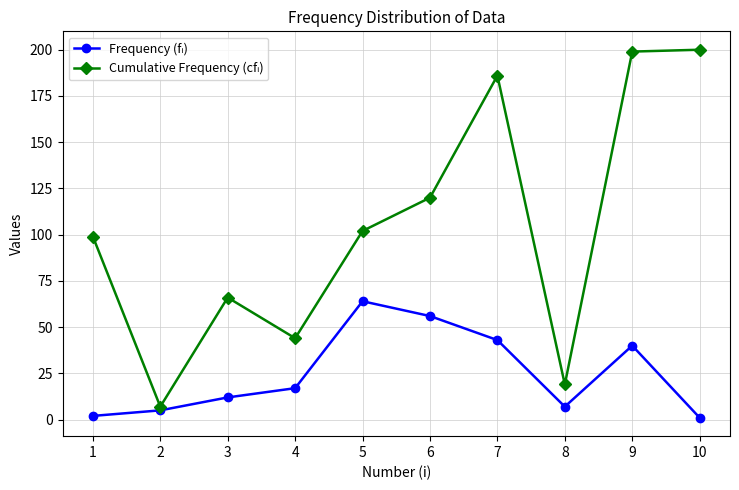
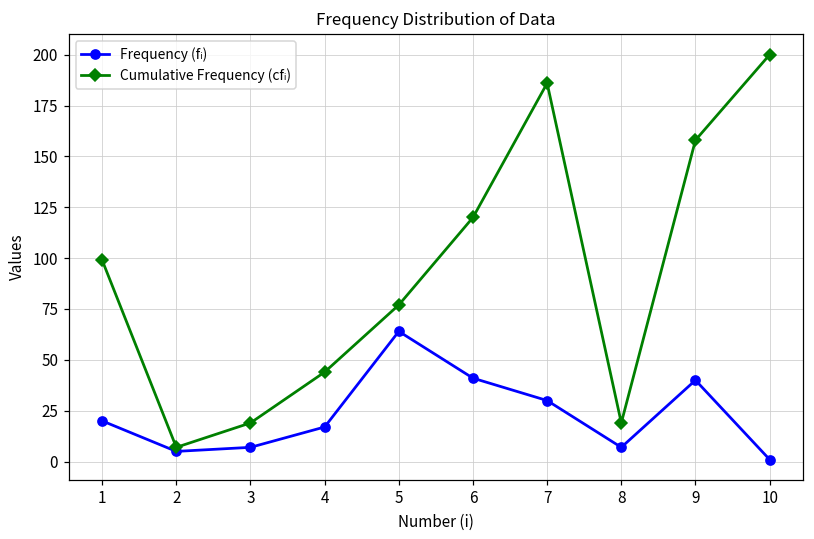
  {
    "Frequency (fᵢ)": {
-     "1": 2,
+     "1": 20,
      "2": 5,
-     "3": 12,
+     "3": 7,
      "4": 17,
      "5": 64,
-     "6": 56,
-     "7": 43,
+     "6": 41,
+     "7": 30,
      "8": 7,
      "9": 40,
      "10": 1
    },
    "Cumulative Frequency (cfᵢ)": {
      "1": 99,
      "2": 7,
-     "3": 66,
+     "3": 19,
      "4": 44,
-     "5": 102,
+     "5": 77,
      "6": 120,
      "7": 186,
      "8": 19,
-     "9": 199,
+     "9": 158,
      "10": 200
    }
  }
